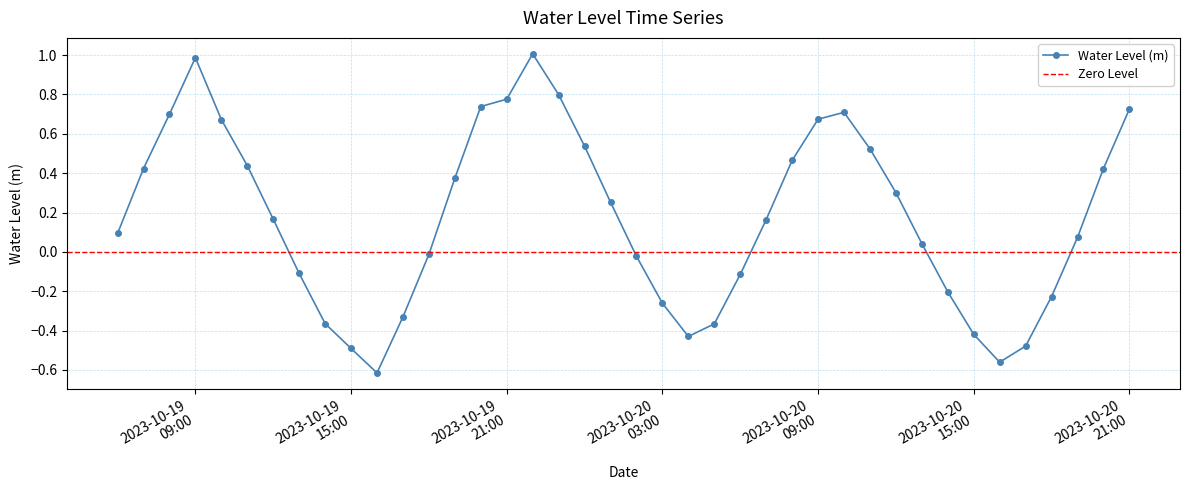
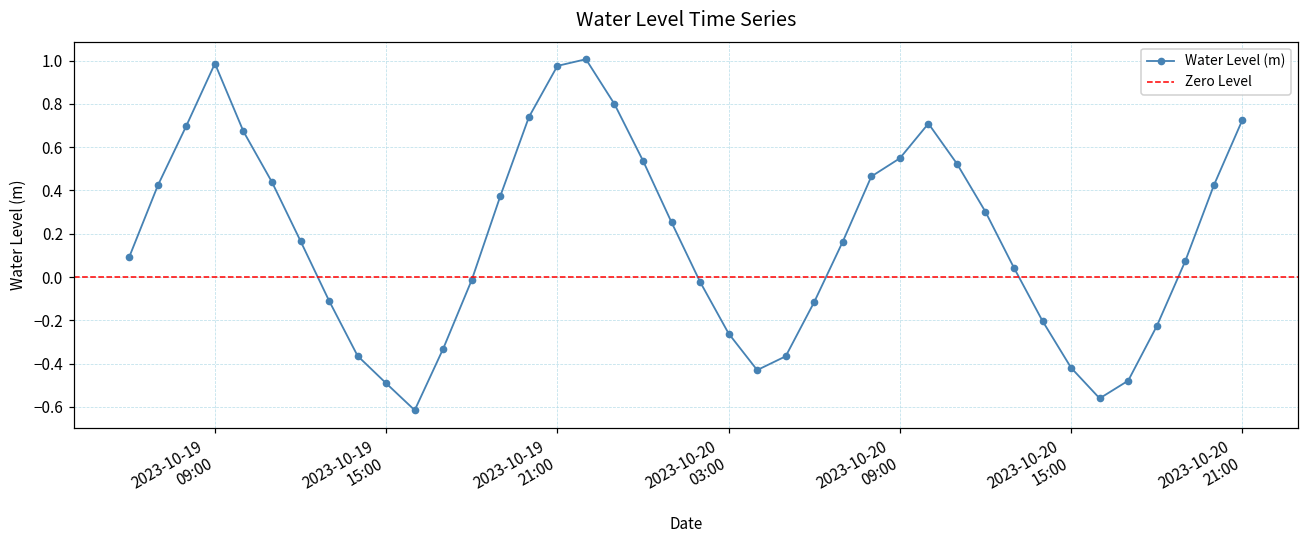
  {
    "2023-10-19 09:00": 0.99,
    "2023-10-19 15:00": -0.49,
-   "2023-10-19 21:00": 0.78,
+   "2023-10-19 21:00": 0.98,
    "2023-10-20 03:00": -0.26,
-   "2023-10-20 09:00": 0.67,
+   "2023-10-20 09:00": 0.55,
    "2023-10-20 15:00": -0.42,
    "2023-10-20 21:00": 0.73
  }
